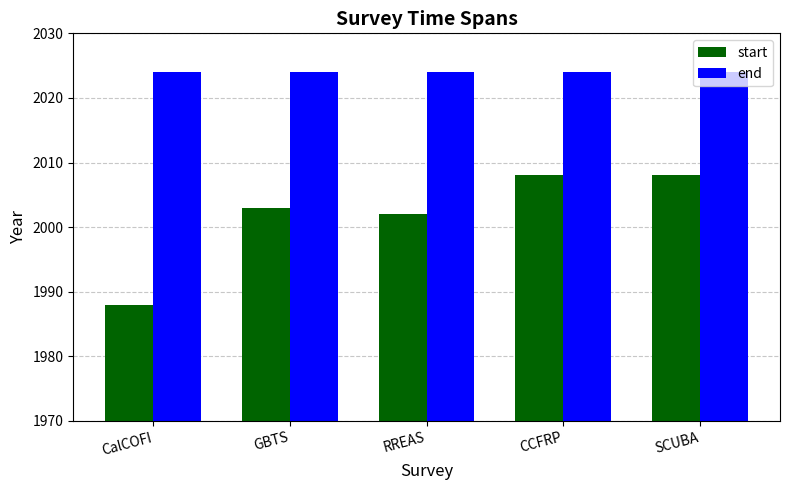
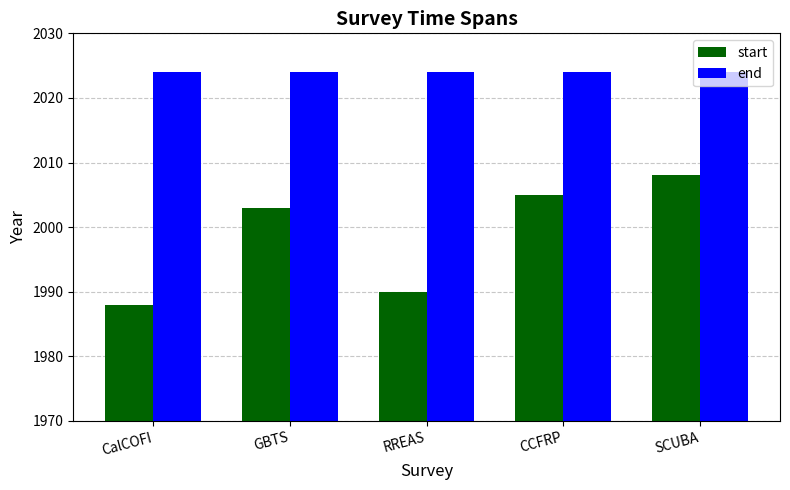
  {
    "start": {
      "CalCOFI": 1988,
      "GBTS": 2003,
-     "RREAS": 2002,
-     "CCFRP": 2008,
+     "RREAS": 1990,
+     "CCFRP": 2005,
      "SCUBA": 2008
    },
    "end": {
      "CalCOFI": 2024,
      "GBTS": 2024,
      "RREAS": 2024,
      "CCFRP": 2024
    }
  }
